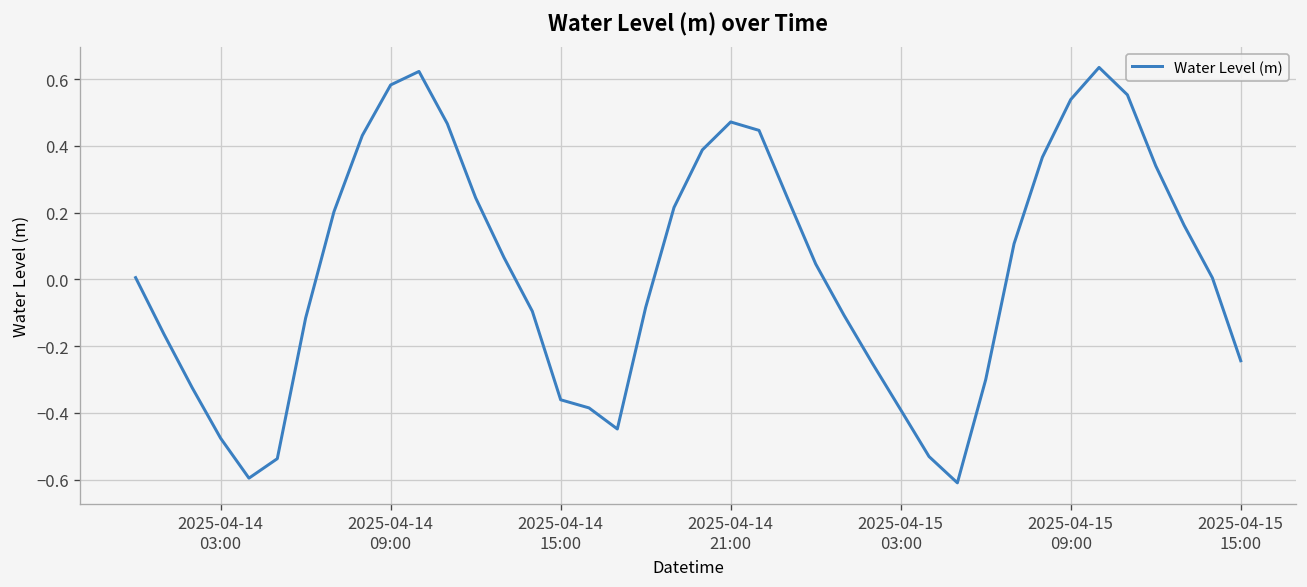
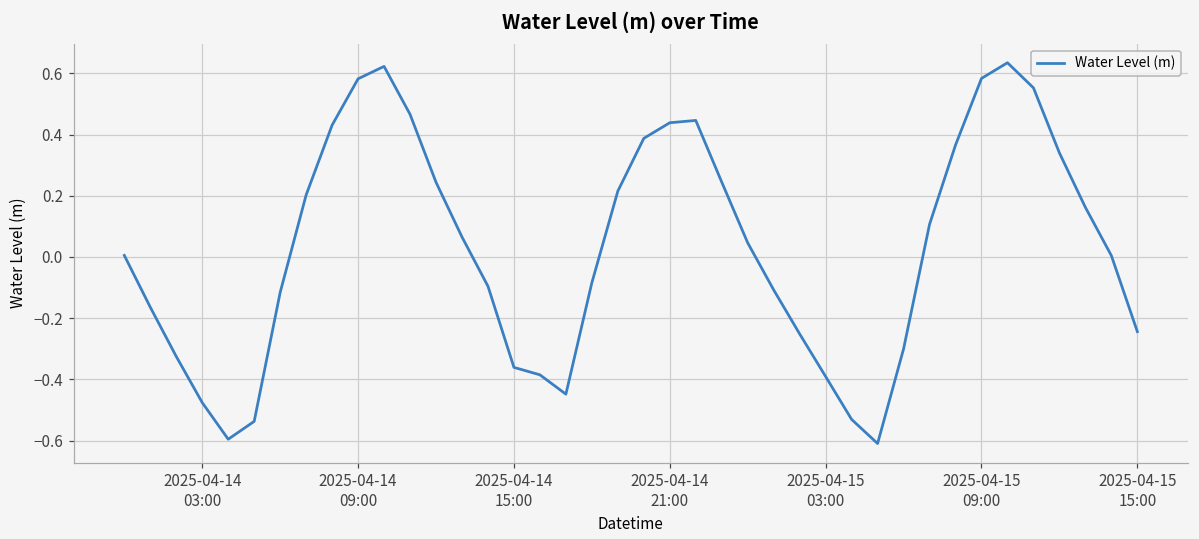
  {
    "2025-04-14 03:00": -0.48,
    "2025-04-14 09:00": 0.58,
    "2025-04-14 15:00": -0.36,
-   "2025-04-14 21:00": 0.47,
+   "2025-04-14 21:00": 0.44,
    "2025-04-15 03:00": -0.39,
-   "2025-04-15 09:00": 0.54,
+   "2025-04-15 09:00": 0.58,
    "2025-04-15 15:00": -0.24
  }
